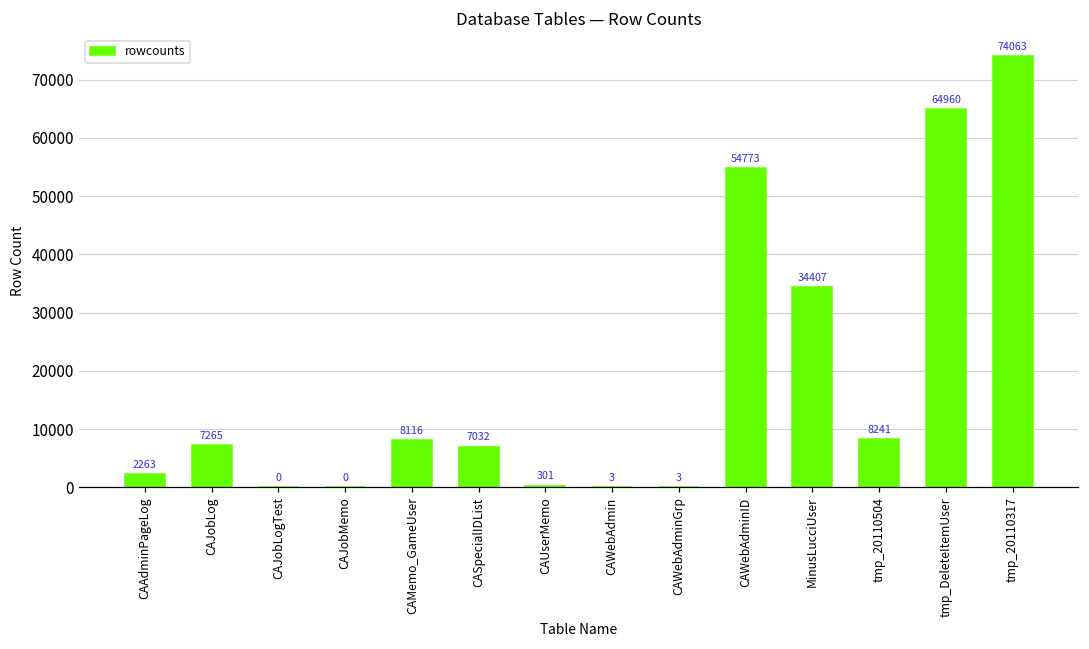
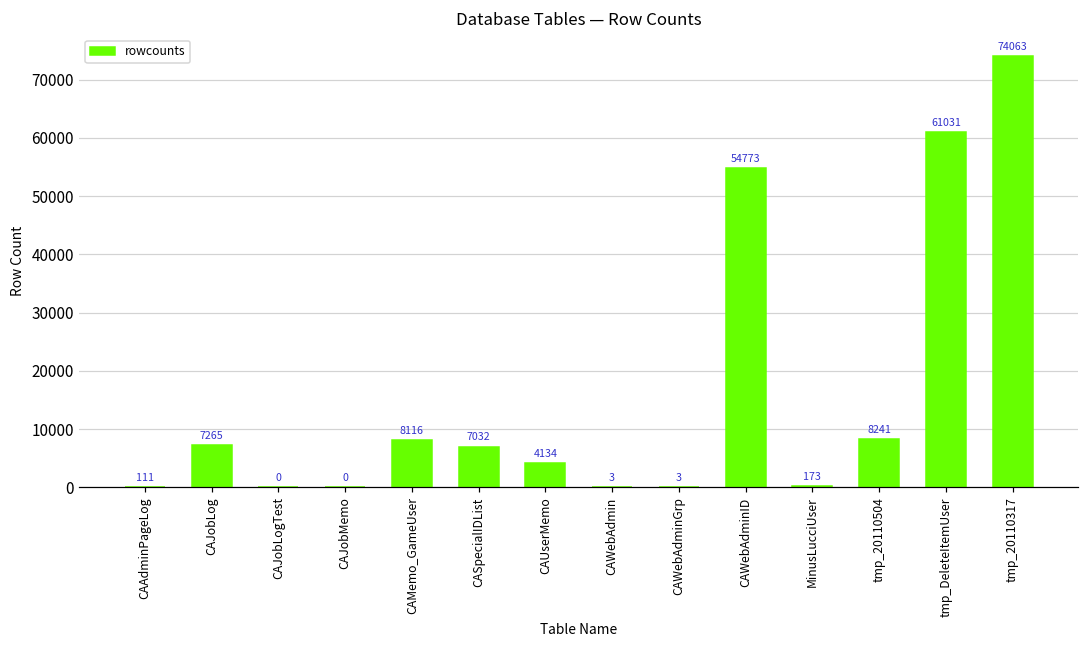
  {
-   "CAAdminPageLog": 2263,
+   "CAAdminPageLog": 111,
    "CAJobLog": 7265,
    "CAJobLogTest": 0,
    "CAJobMemo": 0,
    "CAMemo_GameUser": 8116,
    "CASpecialIDList": 7032,
-   "CAUserMemo": 301,
+   "CAUserMemo": 4134,
    "CAWebAdmin": 3,
    "CAWebAdminGrp": 3,
    "CAWebAdminID": 54773,
-   "MinusLucciUser": 34407,
+   "MinusLucciUser": 173,
    "tmp_20110504": 8241,
-   "tmp_DeleteItemUser": 64960,
+   "tmp_DeleteItemUser": 61031,
    "tmp_20110317": 74063
  }
